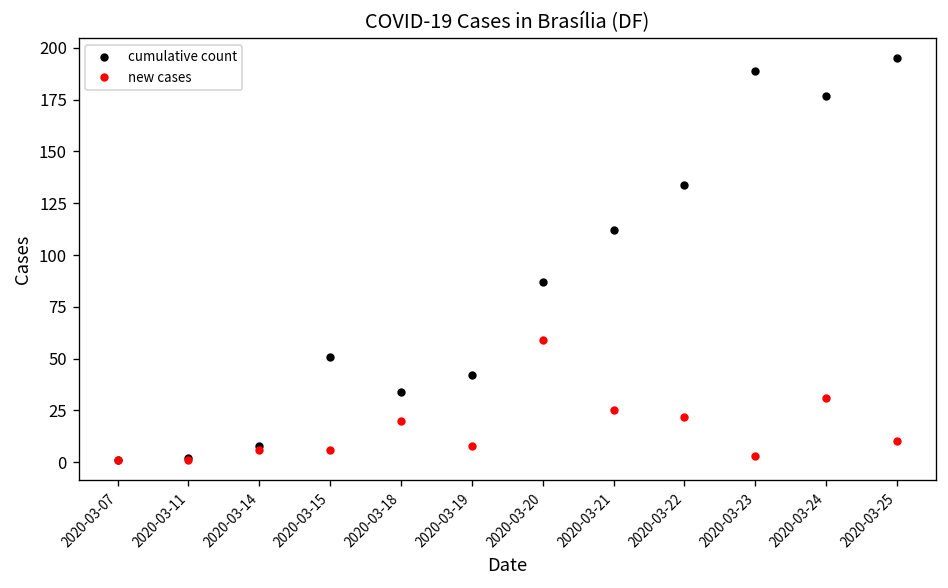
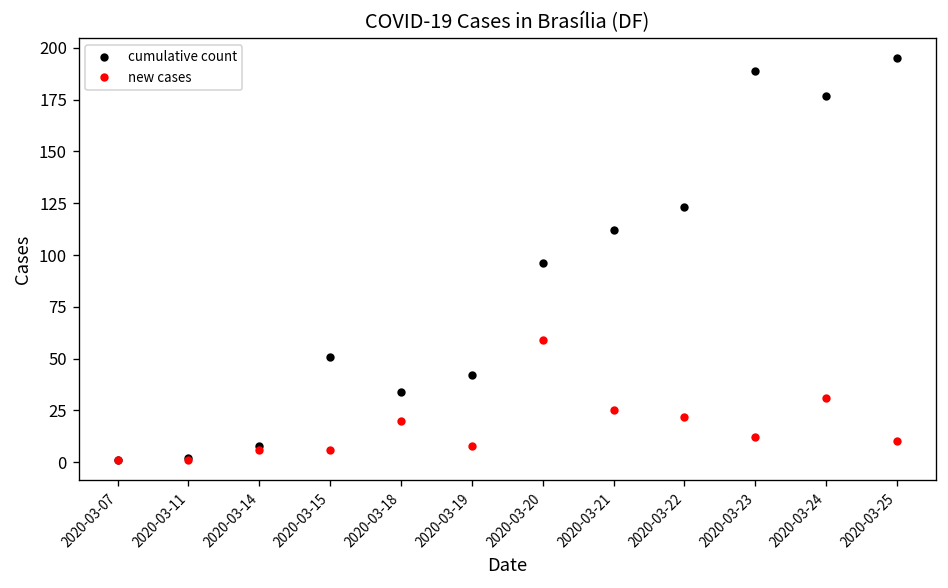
  {
    "cumulative count": {
      "2020-03-14": 8,
      "2020-03-15": 51,
      "2020-03-18": 34,
      "2020-03-19": 42,
-     "2020-03-20": 87,
+     "2020-03-20": 96,
      "2020-03-21": 112,
-     "2020-03-22": 134,
+     "2020-03-22": 123,
      "2020-03-23": 189,
      "2020-03-24": 177,
      "2020-03-25": 195
    },
    "new cases": {
      "2020-03-14": 6,
      "2020-03-15": 6,
      "2020-03-18": 20,
      "2020-03-19": 8,
      "2020-03-20": 59,
      "2020-03-21": 25,
      "2020-03-22": 22,
-     "2020-03-23": 3,
+     "2020-03-23": 12,
      "2020-03-24": 31,
      "2020-03-25": 10
    }
  }
